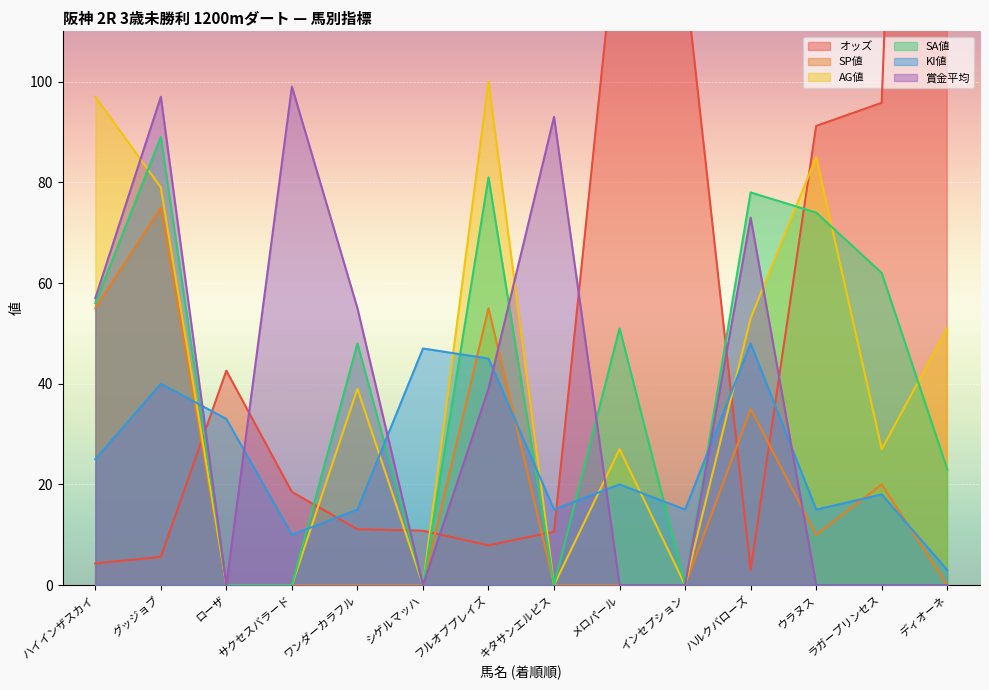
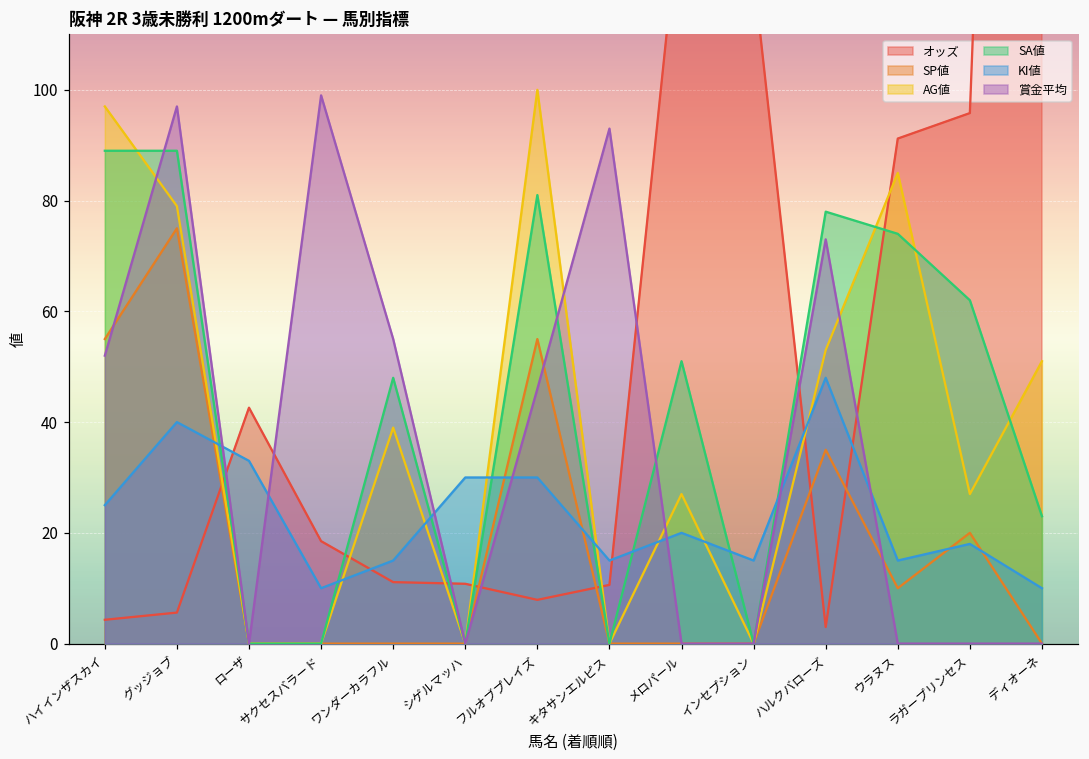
  {
    "SA値": {
-     "ハイインザスカイ": 56,
+     "ハイインザスカイ": 89,
      "グッジョブ": 89,
      "ワンダーカラフル": 48,
      "フルオブプレイズ": 81,
      "メロパール": 51,
      "ハルクバローズ": 78,
      "ウラヌス": 74,
      "ラガープリンセス": 62,
      "ディオーネ": 23
    },
    "KI値": {
      "ハイインザスカイ": 25,
      "グッジョブ": 40,
      "ローザ": 33,
      "サクセスバラード": 10,
      "ワンダーカラフル": 15,
-     "シゲルマッハ": 47,
-     "フルオブプレイズ": 45,
+     "シゲルマッハ": 30,
+     "フルオブプレイズ": 30,
      "キタサンエルピス": 15,
      "メロパール": 20,
      "インセプション": 15,
      "ハルクバローズ": 48,
      "ウラヌス": 15,
      "ラガープリンセス": 18,
-     "ディオーネ": 3
+     "ディオーネ": 10
    },
    "賞金平均": {
-     "ハイインザスカイ": 57,
+     "ハイインザスカイ": 52,
      "グッジョブ": 97,
      "サクセスバラード": 99,
      "ワンダーカラフル": 55,
-     "フルオブプレイズ": 39,
+     "フルオブプレイズ": 46,
      "キタサンエルピス": 93,
      "ハルクバローズ": 73,
      "ウラヌス": 0,
      "ラガープリンセス": 0
    }
  }
